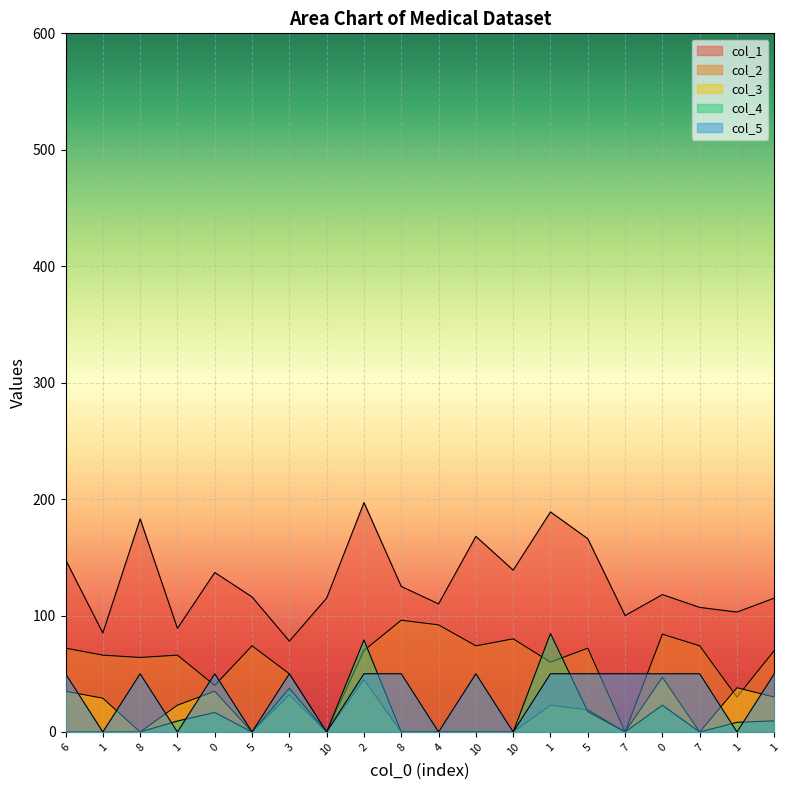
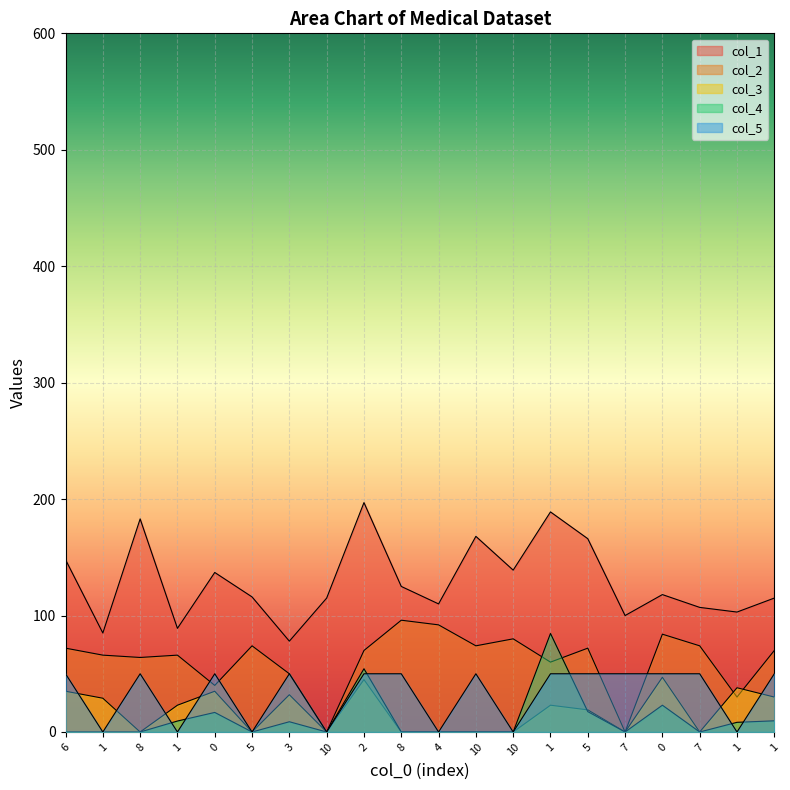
  {
    "col_4": {
      "6": 0,
-     "3": 38,
-     "2": 79
+     "3": 9,
+     "2": 54
    },
    "col_5": {
      "6": 50,
      "2": 50
    }
  }
